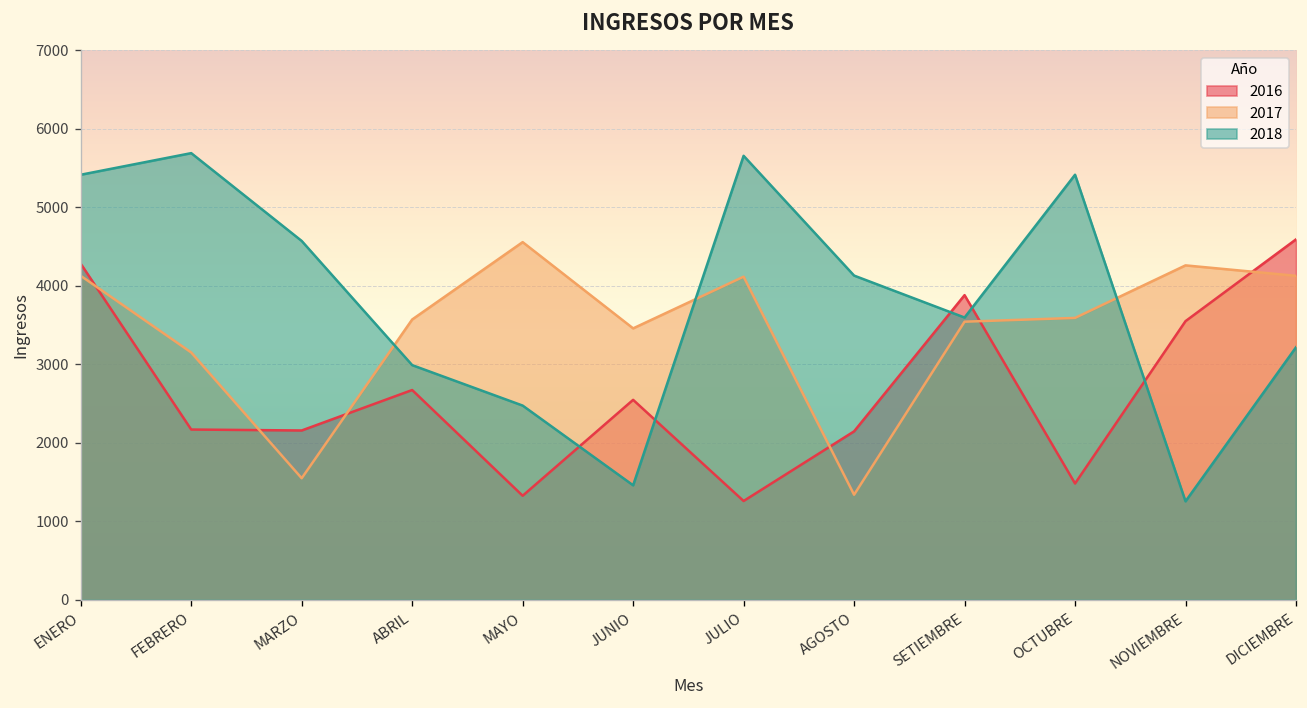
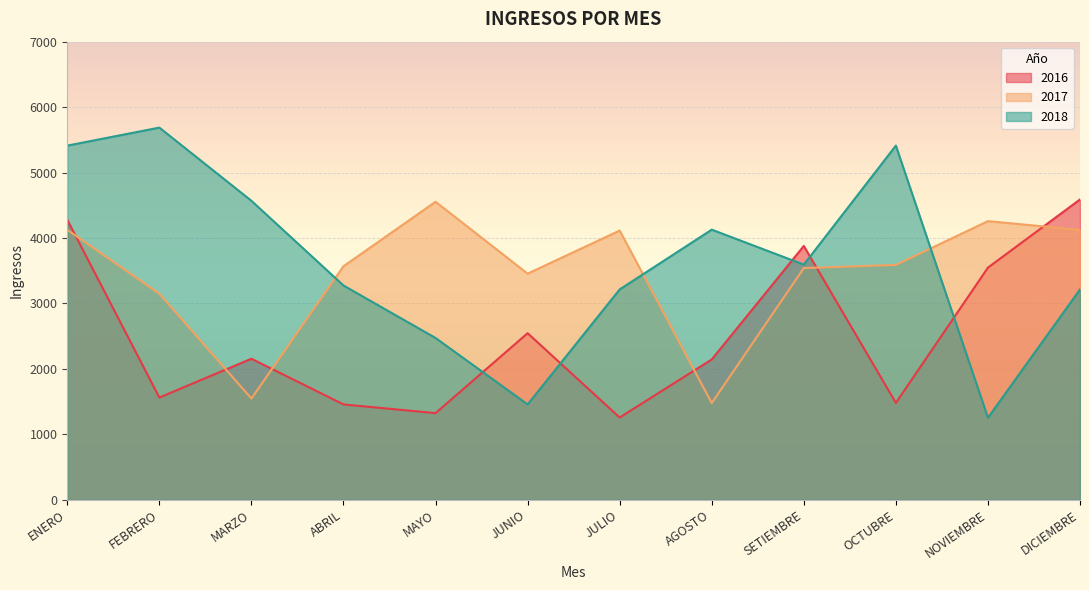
  {
    "2016": {
      "ENERO": 4300,
-     "FEBRERO": 2200,
+     "FEBRERO": 1600,
      "MARZO": 2200,
-     "ABRIL": 2700,
+     "ABRIL": 1500,
      "MAYO": 1300,
      "JUNIO": 2500,
      "JULIO": 1300,
      "AGOSTO": 2100,
      "SETIEMBRE": 3900,
      "OCTUBRE": 1500,
      "NOVIEMBRE": 3500,
      "DICIEMBRE": 4600
    },
    "2017": {
      "ENERO": 4100,
      "FEBRERO": 3100,
      "MARZO": 1500,
      "ABRIL": 3600,
      "MAYO": 4600,
      "JUNIO": 3500,
      "JULIO": 4100,
-     "AGOSTO": 1300,
+     "AGOSTO": 1500,
      "SETIEMBRE": 3500,
      "OCTUBRE": 3600,
      "NOVIEMBRE": 4300,
      "DICIEMBRE": 4100
    },
    "2018": {
      "ENERO": 5400,
      "FEBRERO": 5700,
      "MARZO": 4600,
-     "ABRIL": 3000,
+     "ABRIL": 3300,
      "MAYO": 2500,
      "JUNIO": 1500,
-     "JULIO": 5700,
+     "JULIO": 3200,
      "AGOSTO": 4100,
      "SETIEMBRE": 3600,
      "OCTUBRE": 5400,
      "NOVIEMBRE": 1300,
      "DICIEMBRE": 3200
    }
  }
